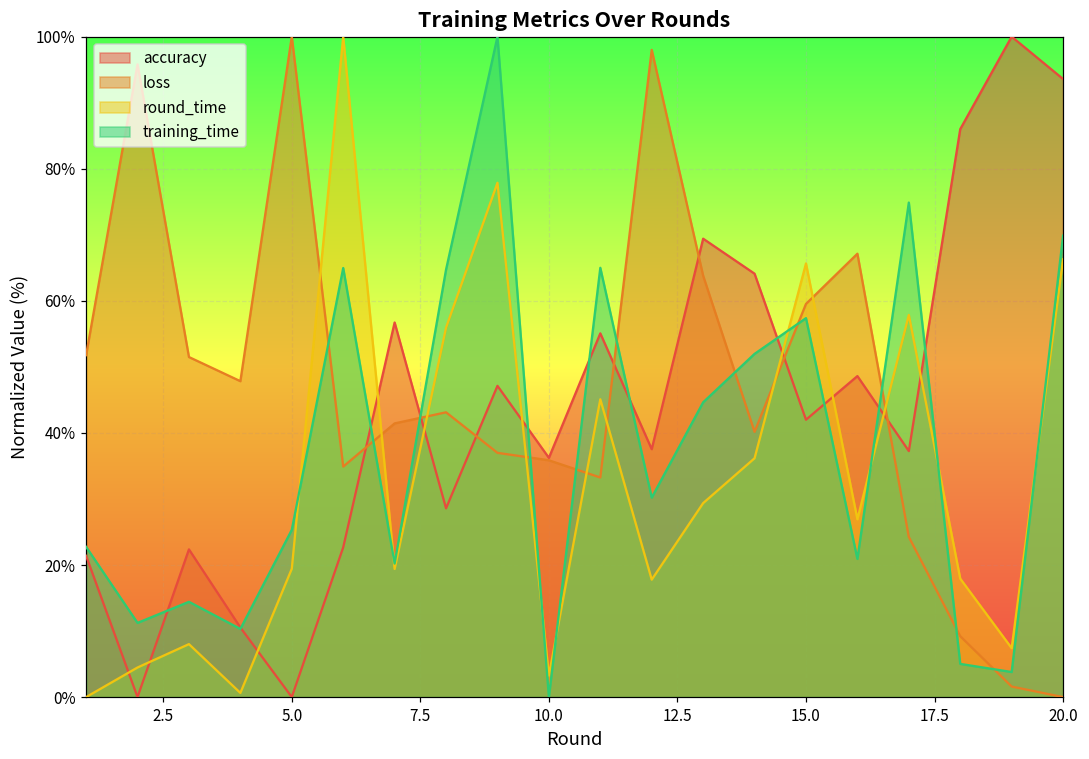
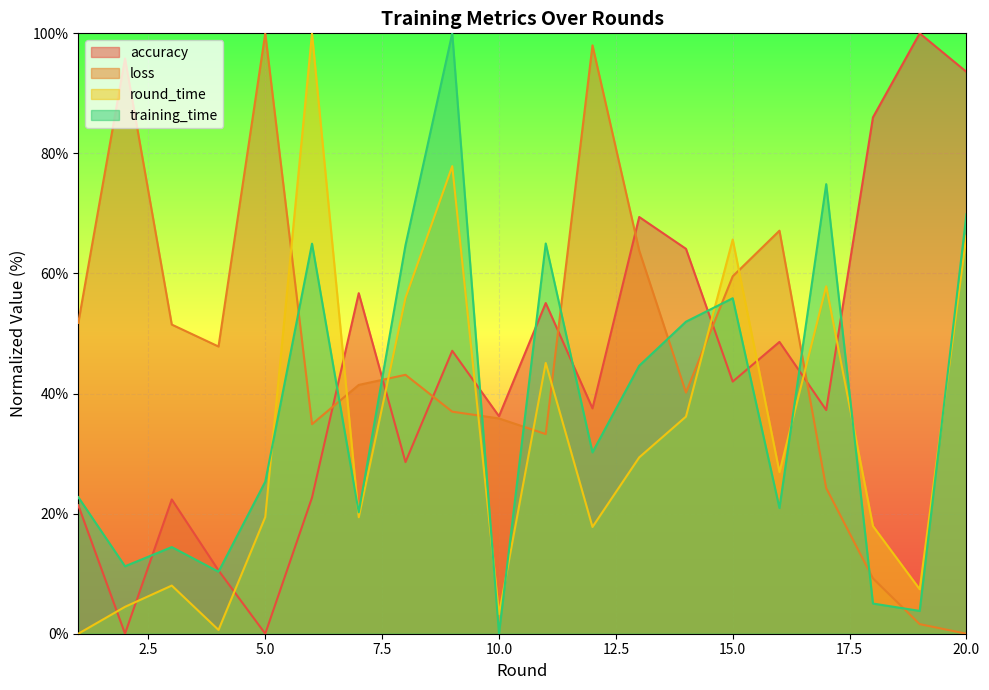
  {
    "training_time": {
      "5.0": "25%",
      "10.0": "0%",
-     "15.0": "57%",
+     "15.0": "56%",
      "20.0": "70%"
    }
  }
